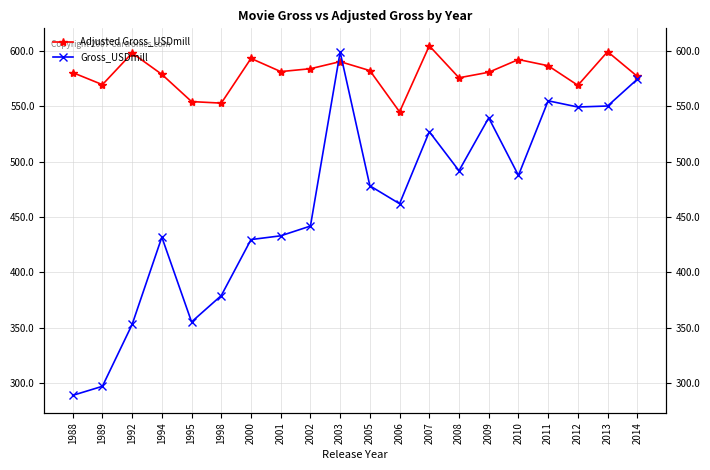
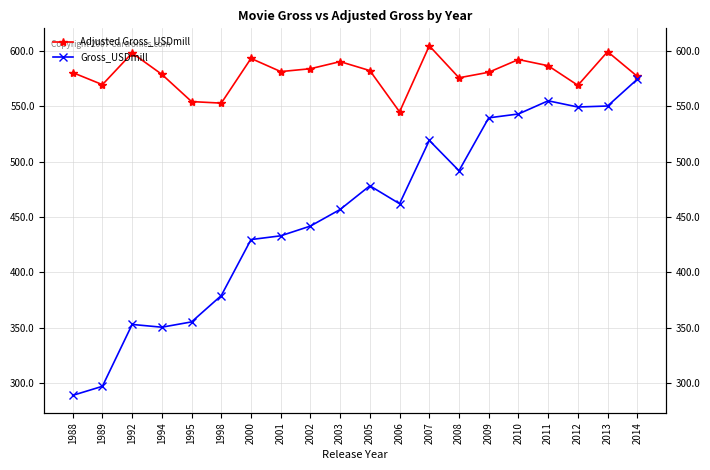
  {
    "Adjusted Gross_USDmill": {
      "1988": 581,
      "1989": 570,
      "1994": 579,
      "1995": 554,
      "1998": 553,
      "2000": 593,
      "2001": 581,
      "2002": 584,
      "2003": 590,
      "2005": 582,
      "2006": 545,
      "2007": 605,
      "2008": 576,
      "2009": 581,
      "2010": 592,
      "2011": 587,
      "2012": 569,
      "2013": 599,
      "2014": 577
    },
    "Gross_USDmill": {
      "1988": 289,
      "1989": 297,
      "1992": 353,
-     "1994": 432,
+     "1994": 350,
      "1995": 355,
      "1998": 379,
      "2000": 430,
      "2001": 433,
      "2002": 442,
-     "2003": 599,
+     "2003": 457,
      "2005": 478,
      "2006": 462,
-     "2007": 527,
+     "2007": 519,
      "2008": 492,
      "2009": 540,
-     "2010": 488,
+     "2010": 543,
      "2011": 555,
      "2012": 549,
      "2013": 550,
      "2014": 575
    }
  }
